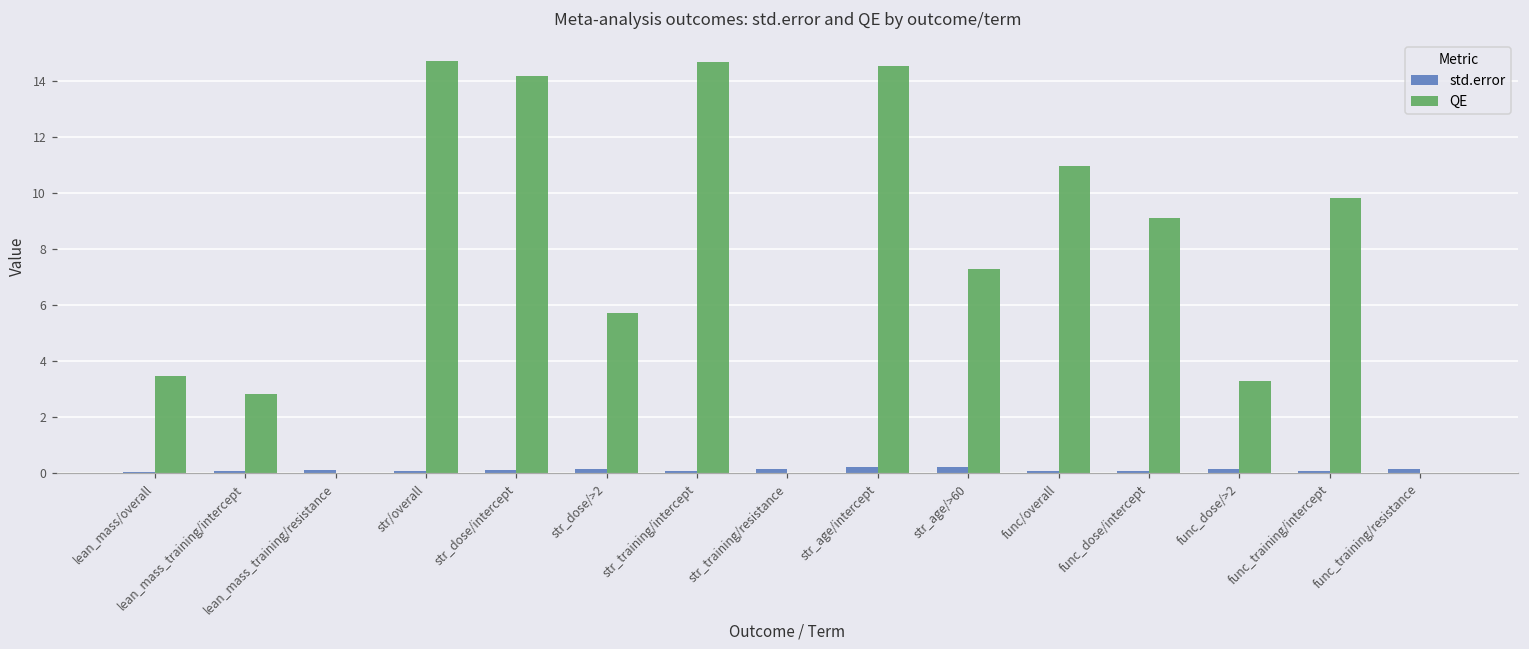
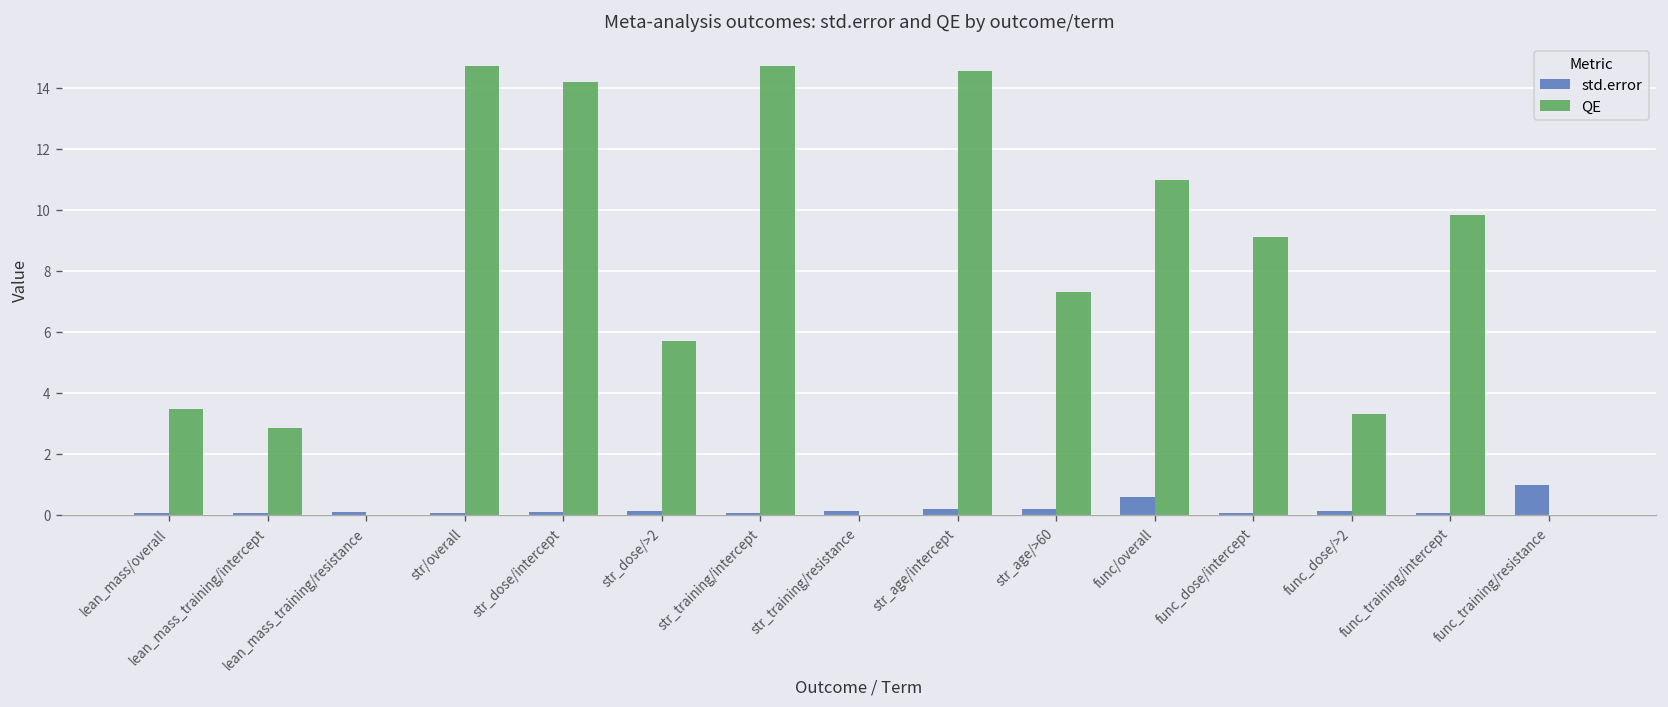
  {
    "std.error": {
      "str_dose/>2": 0.1,
      "str_training/resistance": 0.1,
      "str_age/intercept": 0.2,
      "str_age/>60": 0.2,
-     "func/overall": 0.1,
+     "func/overall": 0.6,
      "func_dose/>2": 0.1,
-     "func_training/resistance": 0.1
+     "func_training/resistance": 1.0
    },
    "QE": {
      "lean_mass/overall": 3.5,
      "lean_mass_training/intercept": 2.8,
      "lean_mass_training/resistance": 0.0,
      "str/overall": 14.7,
      "str_dose/intercept": 14.2,
      "str_dose/>2": 5.7,
      "str_training/intercept": 14.7,
      "str_training/resistance": 0.0,
      "str_age/intercept": 14.5,
      "str_age/>60": 7.3,
      "func/overall": 11.0,
      "func_dose/intercept": 9.1,
      "func_dose/>2": 3.3,
      "func_training/intercept": 9.8,
      "func_training/resistance": 0.0
    }
  }
